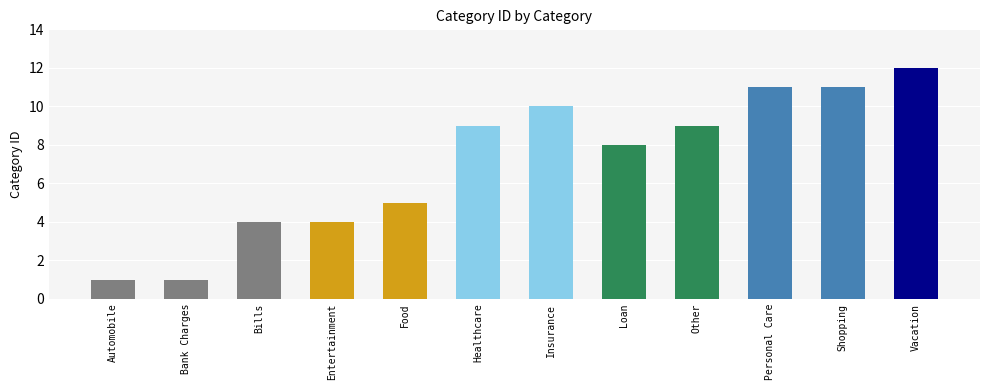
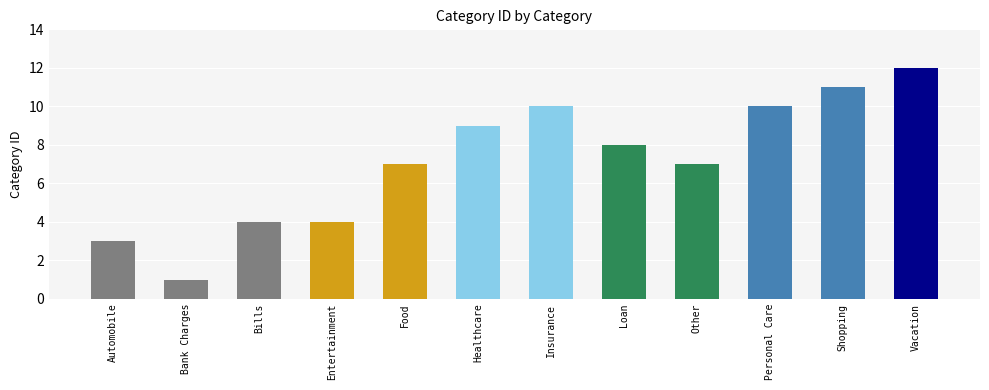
  {
-   "Automobile": 1,
+   "Automobile": 3,
    "Bank Charges": 1,
    "Bills": 4,
    "Entertainment": 4,
-   "Food": 5,
+   "Food": 7,
    "Healthcare": 9,
    "Insurance": 10,
    "Loan": 8,
-   "Other": 9,
-   "Personal Care": 11,
+   "Other": 7,
+   "Personal Care": 10,
    "Shopping": 11,
    "Vacation": 12
  }
